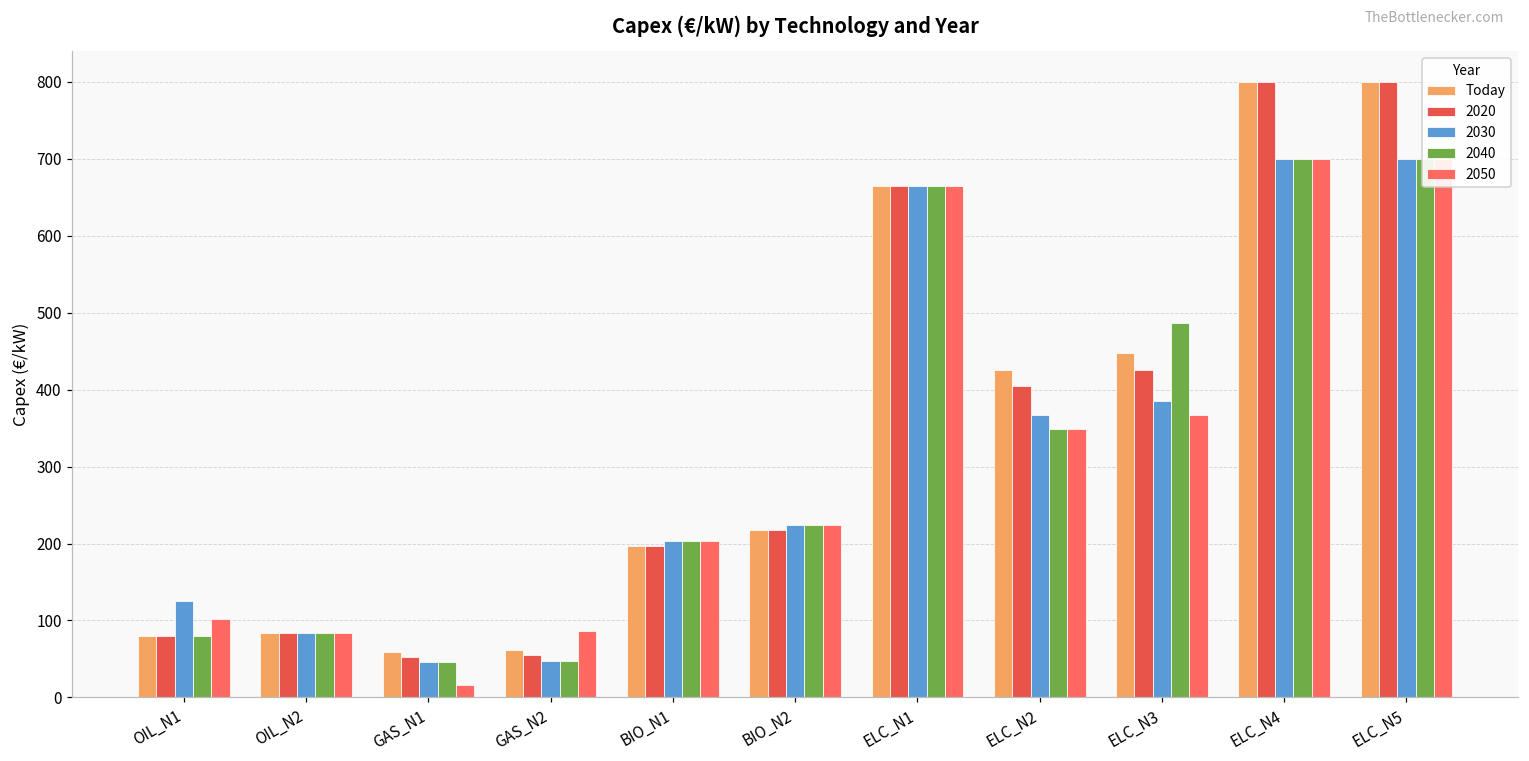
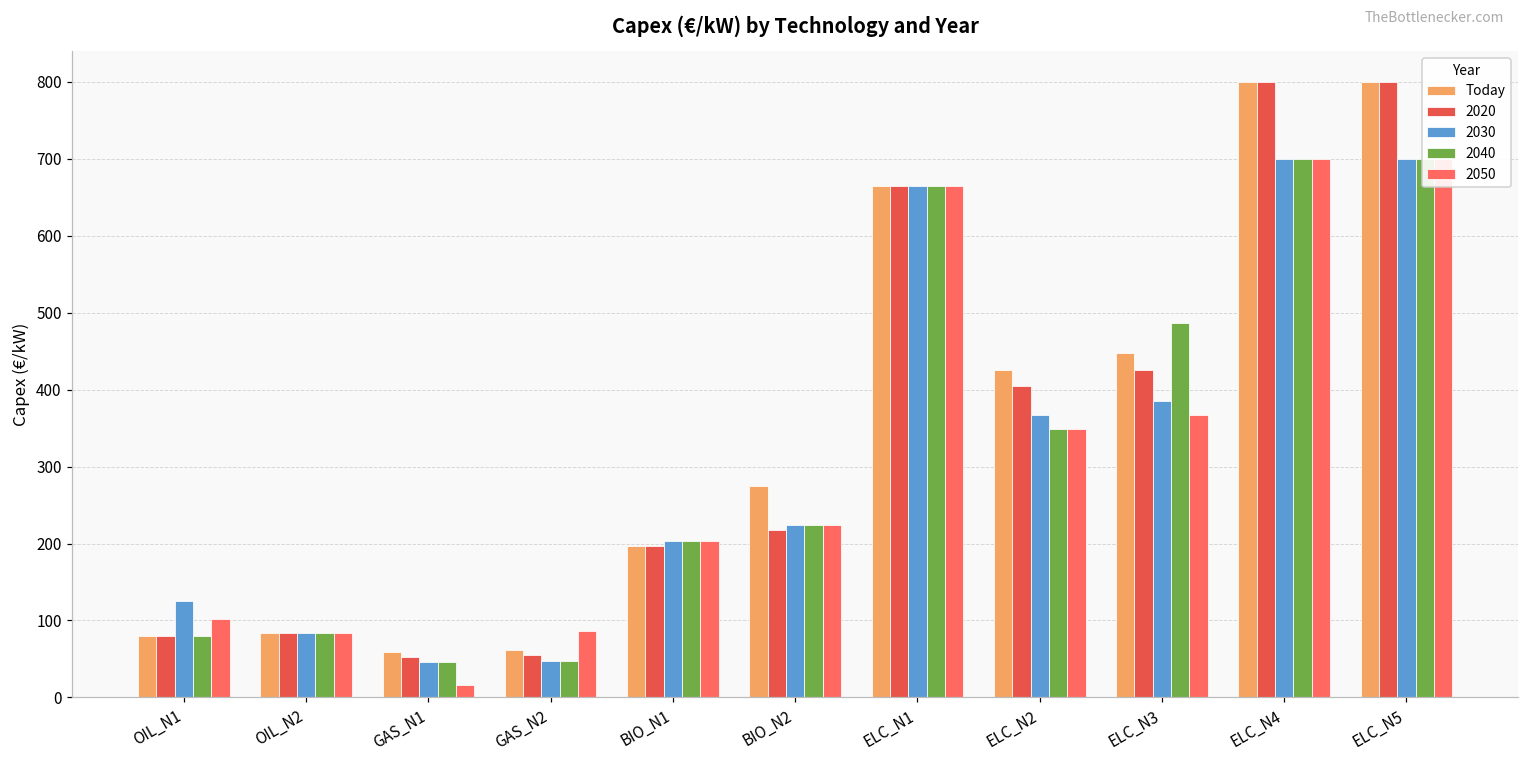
  {
    "Today": {
      "OIL_N1": 80,
      "OIL_N2": 80,
      "GAS_N1": 60,
      "GAS_N2": 60,
      "BIO_N1": 200,
-     "BIO_N2": 220,
+     "BIO_N2": 280,
      "ELC_N1": 670,
      "ELC_N2": 430,
      "ELC_N3": 450,
      "ELC_N4": 800,
      "ELC_N5": 800
    },
    "2030": {
      "OIL_N1": 130,
      "OIL_N2": 80,
      "GAS_N1": 50,
      "GAS_N2": 50,
      "BIO_N1": 200,
      "BIO_N2": 220,
      "ELC_N1": 670,
      "ELC_N2": 370,
      "ELC_N3": 380,
      "ELC_N4": 700,
      "ELC_N5": 700
    },
    "2040": {
      "OIL_N1": 80,
      "OIL_N2": 80,
      "GAS_N1": 50,
      "GAS_N2": 50,
      "BIO_N1": 200,
      "BIO_N2": 220,
      "ELC_N1": 670,
      "ELC_N2": 350,
      "ELC_N3": 490,
      "ELC_N4": 700
    }
  }
